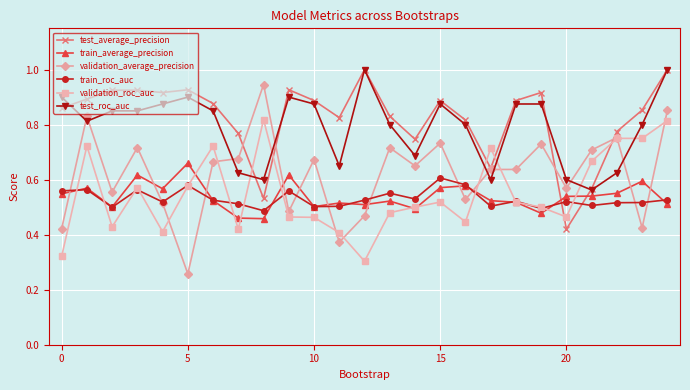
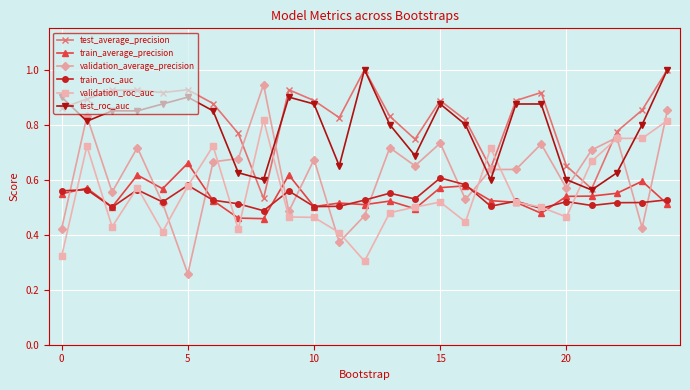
  {
    "test_average_precision": {
      "10": 0.89,
      "15": 0.89,
-     "20": 0.42
+     "20": 0.65
    }
  }
